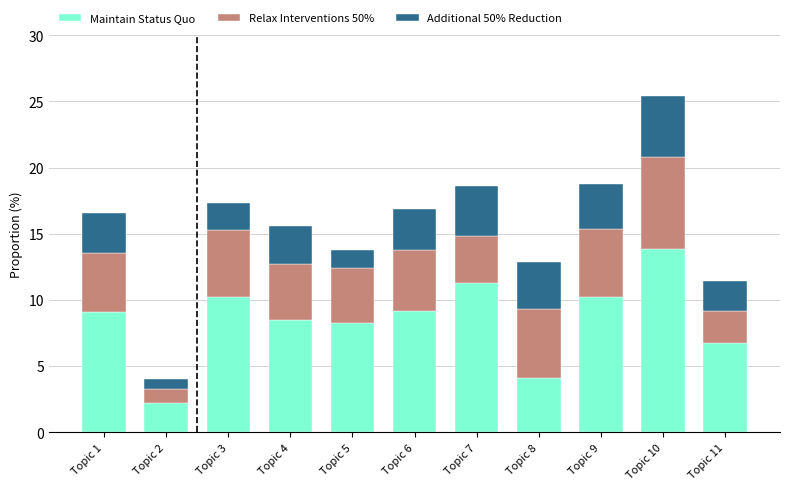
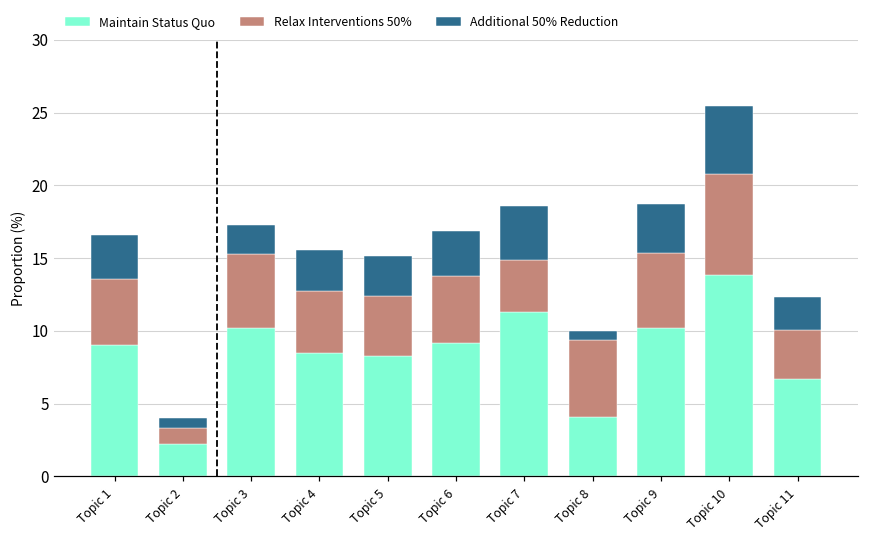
  {
    "Maintain Status Quo": {
      "Topic 1": 9.1,
      "Topic 2": 2.2,
      "Topic 3": 10.2,
      "Topic 4": 8.5,
      "Topic 5": 8.3,
      "Topic 6": 9.2,
      "Topic 7": 11.3,
      "Topic 8": 4.1,
      "Topic 9": 10.2,
      "Topic 10": 13.9,
      "Topic 11": 6.7
    },
    "Relax Interventions 50%": {
      "Topic 1": 4.5,
      "Topic 2": 1.1,
      "Topic 3": 5.1,
      "Topic 4": 4.2,
      "Topic 5": 4.1,
      "Topic 6": 4.6,
      "Topic 7": 3.6,
      "Topic 8": 5.3,
      "Topic 9": 5.1,
      "Topic 10": 6.9,
-     "Topic 11": 2.4
+     "Topic 11": 3.3
    },
    "Additional 50% Reduction": {
      "Topic 1": 3.0,
      "Topic 2": 0.7,
      "Topic 3": 2.0,
      "Topic 4": 2.8,
-     "Topic 5": 1.4,
+     "Topic 5": 2.8,
      "Topic 6": 3.1,
      "Topic 7": 3.8,
-     "Topic 8": 3.5,
+     "Topic 8": 0.7,
      "Topic 9": 3.4,
      "Topic 10": 4.6,
      "Topic 11": 2.2
    }
  }
